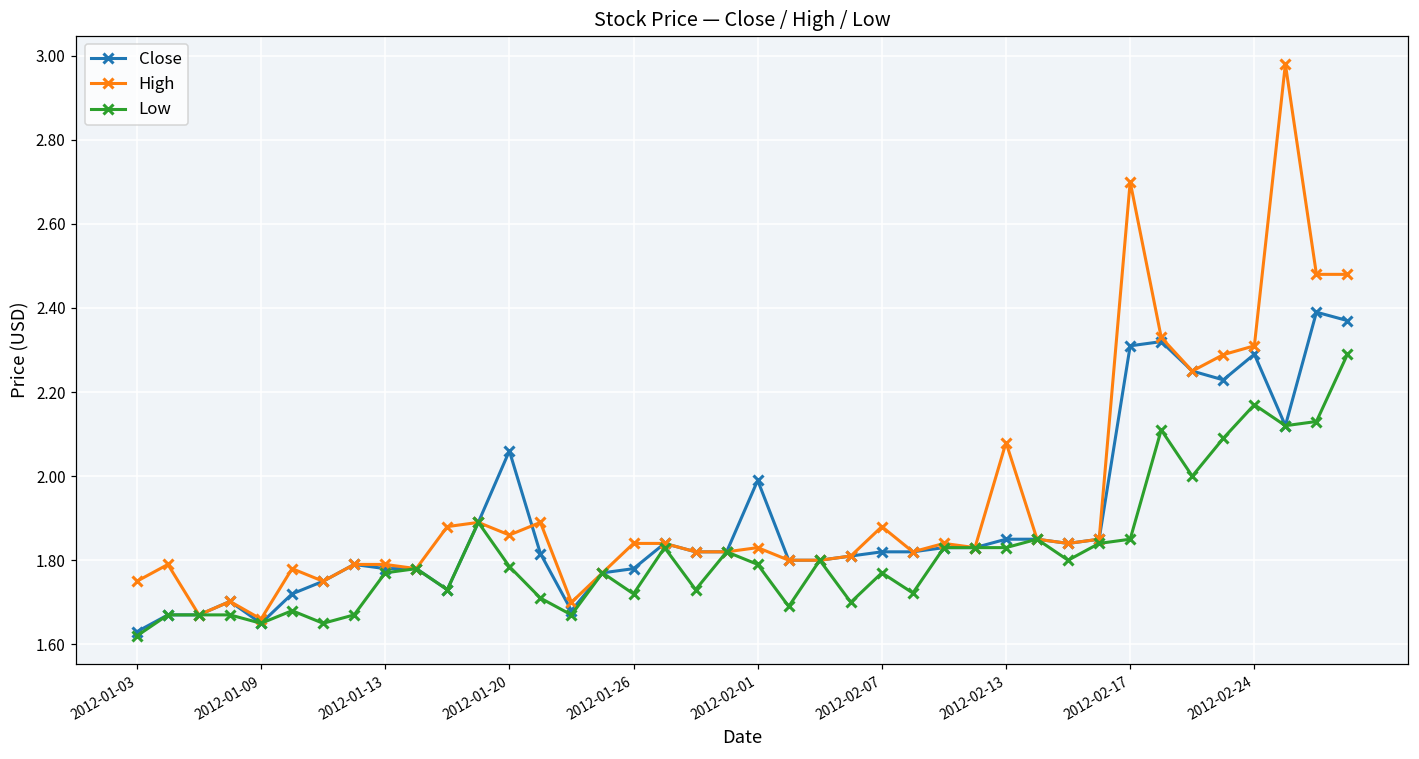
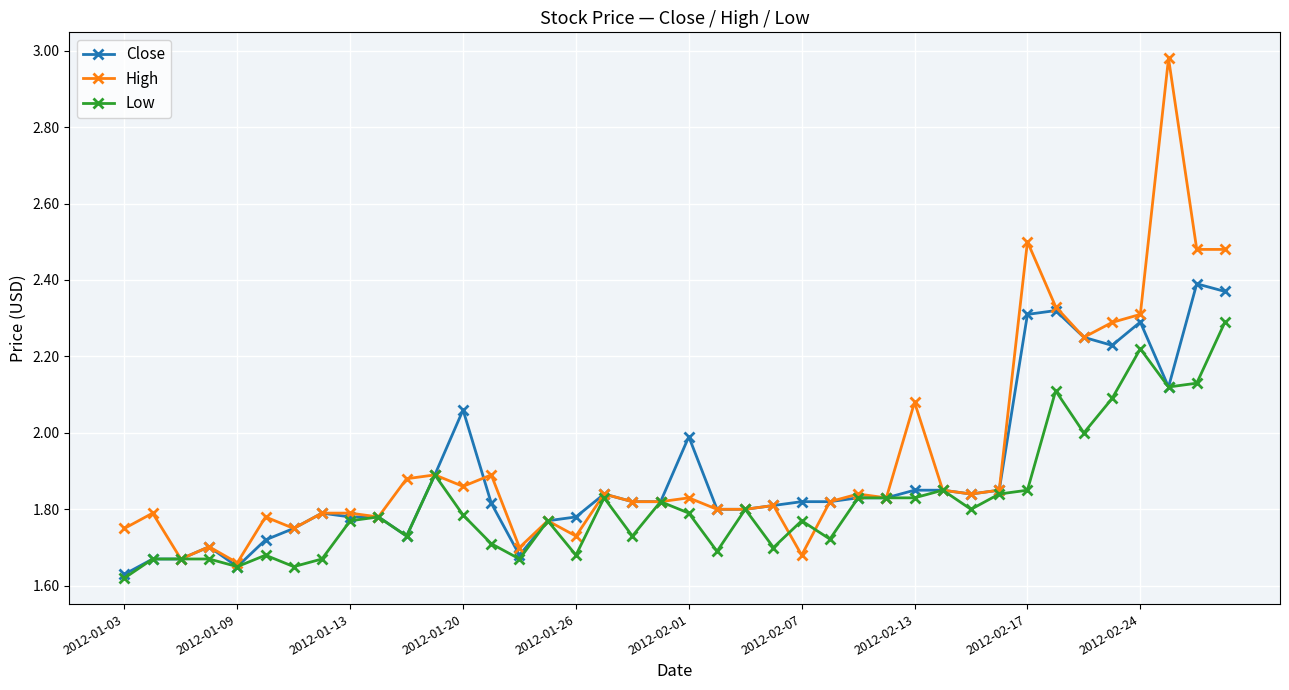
  {
    "Close": {
      "2012-01-03": 1.63,
      "2012-01-13": 1.78,
      "2012-01-20": 2.06,
      "2012-01-26": 1.78,
      "2012-02-01": 1.99,
      "2012-02-07": 1.82,
      "2012-02-13": 1.85,
      "2012-02-17": 2.31,
      "2012-02-24": 2.29
    },
    "High": {
      "2012-01-03": 1.75,
      "2012-01-09": 1.66,
      "2012-01-13": 1.79,
      "2012-01-20": 1.86,
-     "2012-01-26": 1.84,
+     "2012-01-26": 1.73,
      "2012-02-01": 1.83,
-     "2012-02-07": 1.88,
+     "2012-02-07": 1.68,
      "2012-02-13": 2.08,
-     "2012-02-17": 2.7,
+     "2012-02-17": 2.5,
      "2012-02-24": 2.31
    },
    "Low": {
      "2012-01-03": 1.62,
      "2012-01-13": 1.77,
      "2012-01-20": 1.79,
-     "2012-01-26": 1.72,
+     "2012-01-26": 1.68,
      "2012-02-01": 1.79,
      "2012-02-07": 1.77,
      "2012-02-13": 1.83,
      "2012-02-17": 1.85,
-     "2012-02-24": 2.17
+     "2012-02-24": 2.22
    }
  }
